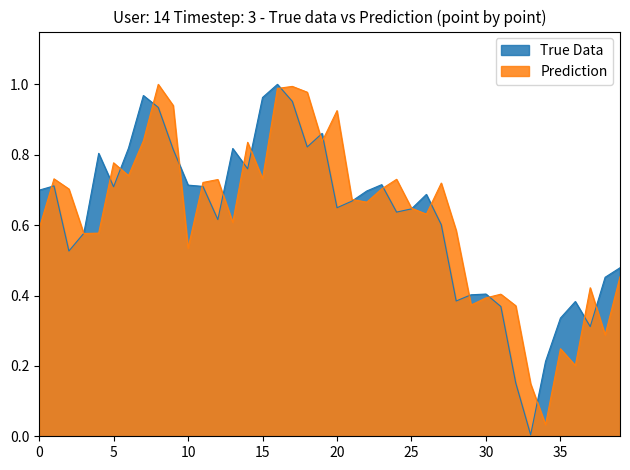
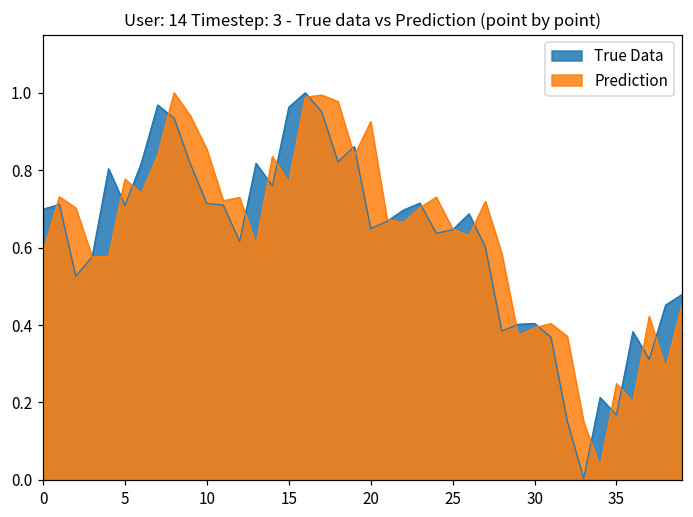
  {
    "True Data": {
      "0": 0.70,
      "5": 0.71,
      "10": 0.71,
      "15": 0.96,
      "20": 0.65,
      "30": 0.40,
-     "35": 0.34
+     "35": 0.17
    },
    "Prediction": {
      "0": 0.59,
      "5": 0.78,
-     "10": 0.53,
-     "15": 0.73,
+     "10": 0.85,
+     "15": 0.77,
      "20": 0.93,
      "30": 0.39,
      "35": 0.25
    }
  }
